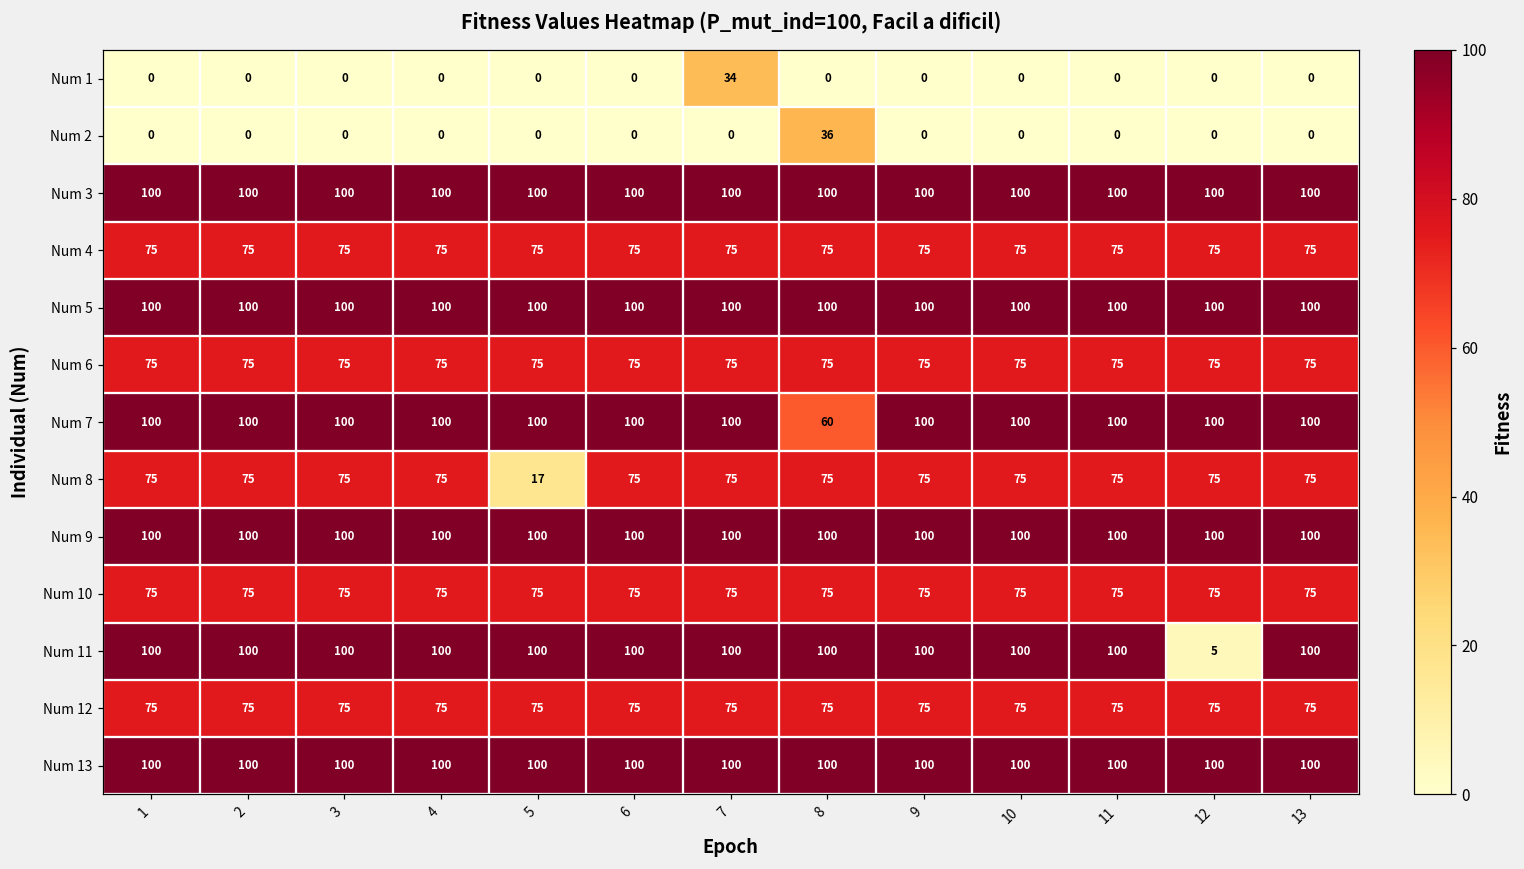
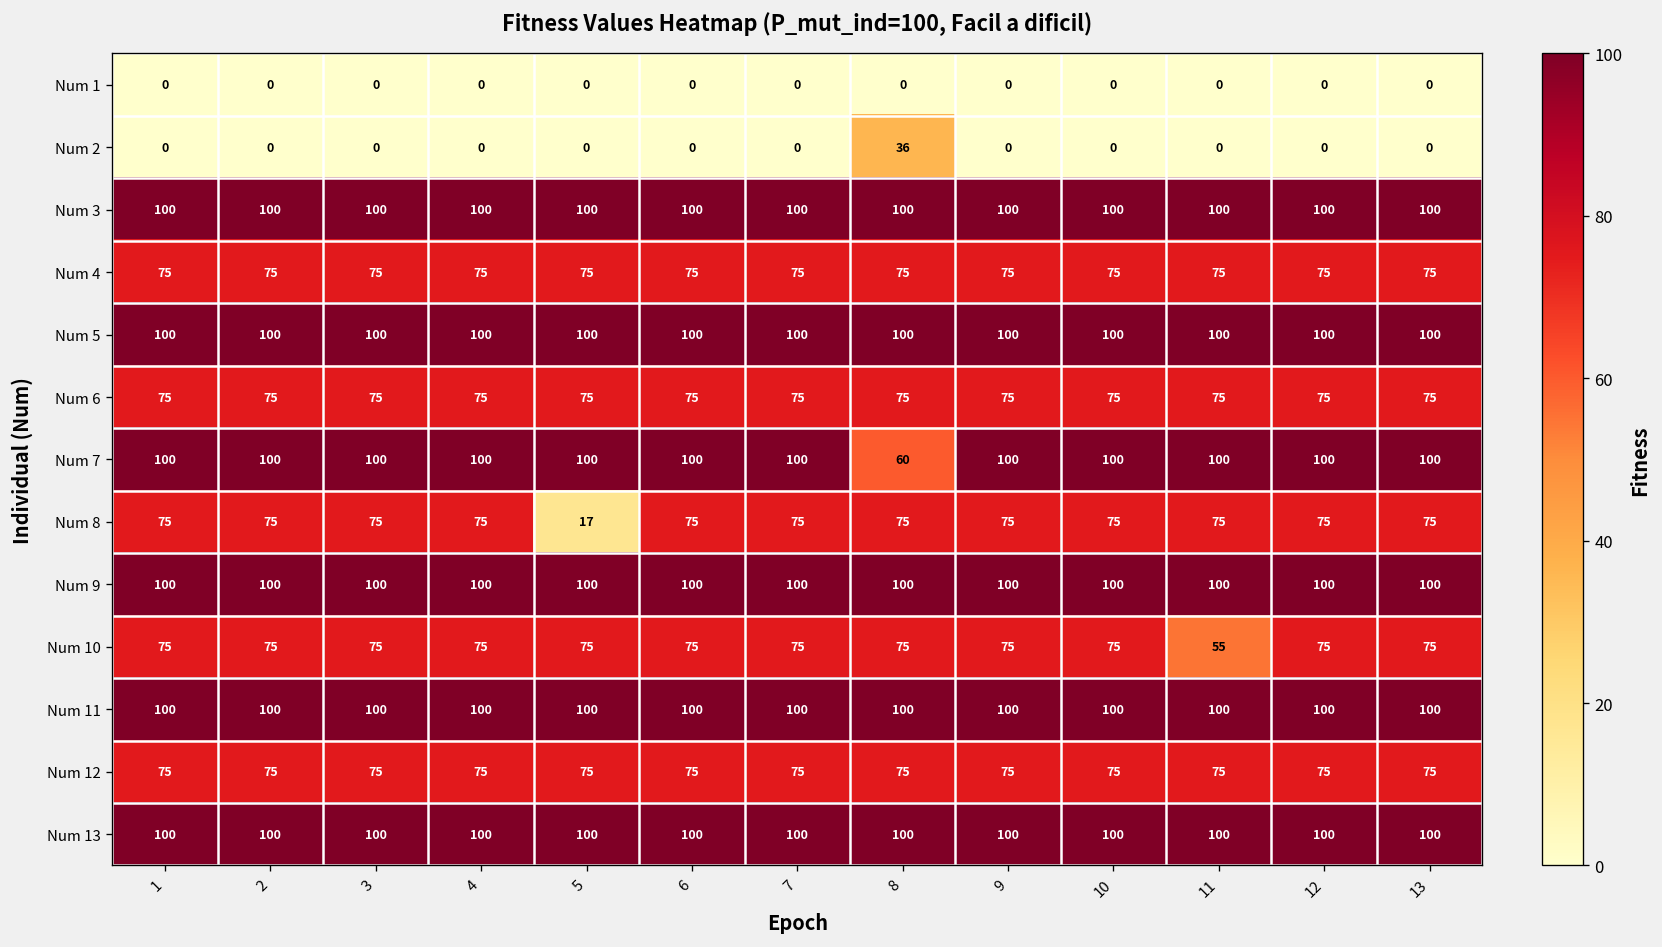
  {
    "Num 1": {
      "1": 0,
      "2": 0,
      "3": 0,
      "4": 0,
      "5": 0,
      "6": 0,
-     "7": 34,
+     "7": 0,
      "8": 0,
      "9": 0,
      "10": 0,
      "11": 0,
      "12": 0,
      "13": 0
    },
    "Num 2": {
      "1": 0,
      "2": 0,
      "3": 0,
      "4": 0,
      "5": 0,
      "6": 0,
      "7": 0,
      "8": 36,
      "9": 0,
      "10": 0,
      "11": 0,
      "12": 0,
      "13": 0
    },
    "Num 3": {
      "1": 100,
      "2": 100,
      "3": 100,
      "4": 100,
      "5": 100,
      "6": 100,
      "7": 100,
      "8": 100,
      "9": 100,
      "10": 100,
      "11": 100,
      "12": 100,
      "13": 100
    },
    "Num 4": {
      "1": 75,
      "2": 75,
      "3": 75,
      "4": 75,
      "5": 75,
      "6": 75,
      "7": 75,
      "8": 75,
      "9": 75,
      "10": 75,
      "11": 75,
      "12": 75,
      "13": 75
    },
    "Num 5": {
      "1": 100,
      "2": 100,
      "3": 100,
      "4": 100,
      "5": 100,
      "6": 100,
      "7": 100,
      "8": 100,
      "9": 100,
      "10": 100,
      "11": 100,
      "12": 100,
      "13": 100
    },
    "Num 6": {
      "1": 75,
      "2": 75,
      "3": 75,
      "4": 75,
      "5": 75,
      "6": 75,
      "7": 75,
      "8": 75,
      "9": 75,
      "10": 75,
      "11": 75,
      "12": 75,
      "13": 75
    },
    "Num 7": {
      "1": 100,
      "2": 100,
      "3": 100,
      "4": 100,
      "5": 100,
      "6": 100,
      "7": 100,
      "8": 60,
      "9": 100,
      "10": 100,
      "11": 100,
      "12": 100,
      "13": 100
    },
    "Num 8": {
      "1": 75,
      "2": 75,
      "3": 75,
      "4": 75,
      "5": 17,
      "6": 75,
      "7": 75,
      "8": 75,
      "9": 75,
      "10": 75,
      "11": 75,
      "12": 75,
      "13": 75
    },
    "Num 9": {
      "1": 100,
      "2": 100,
      "3": 100,
      "4": 100,
      "5": 100,
      "6": 100,
      "7": 100,
      "8": 100,
      "9": 100,
      "10": 100,
      "11": 100,
      "12": 100,
      "13": 100
    },
    "Num 10": {
      "1": 75,
      "2": 75,
      "3": 75,
      "4": 75,
      "5": 75,
      "6": 75,
      "7": 75,
      "8": 75,
      "9": 75,
      "10": 75,
-     "11": 75,
+     "11": 55,
      "12": 75,
      "13": 75
    },
    "Num 11": {
      "1": 100,
      "2": 100,
      "3": 100,
      "4": 100,
      "5": 100,
      "6": 100,
      "7": 100,
      "8": 100,
      "9": 100,
      "10": 100,
      "11": 100,
-     "12": 5,
+     "12": 100,
      "13": 100
    },
    "Num 12": {
      "1": 75,
      "2": 75,
      "3": 75,
      "4": 75,
      "5": 75,
      "6": 75,
      "7": 75,
      "8": 75,
      "9": 75,
      "10": 75,
      "11": 75,
      "12": 75,
      "13": 75
    },
    "Num 13": {
      "1": 100,
      "2": 100,
      "3": 100,
      "4": 100,
      "5": 100,
      "6": 100,
      "7": 100,
      "8": 100,
      "9": 100,
      "10": 100,
      "11": 100,
      "12": 100,
      "13": 100
    }
  }
